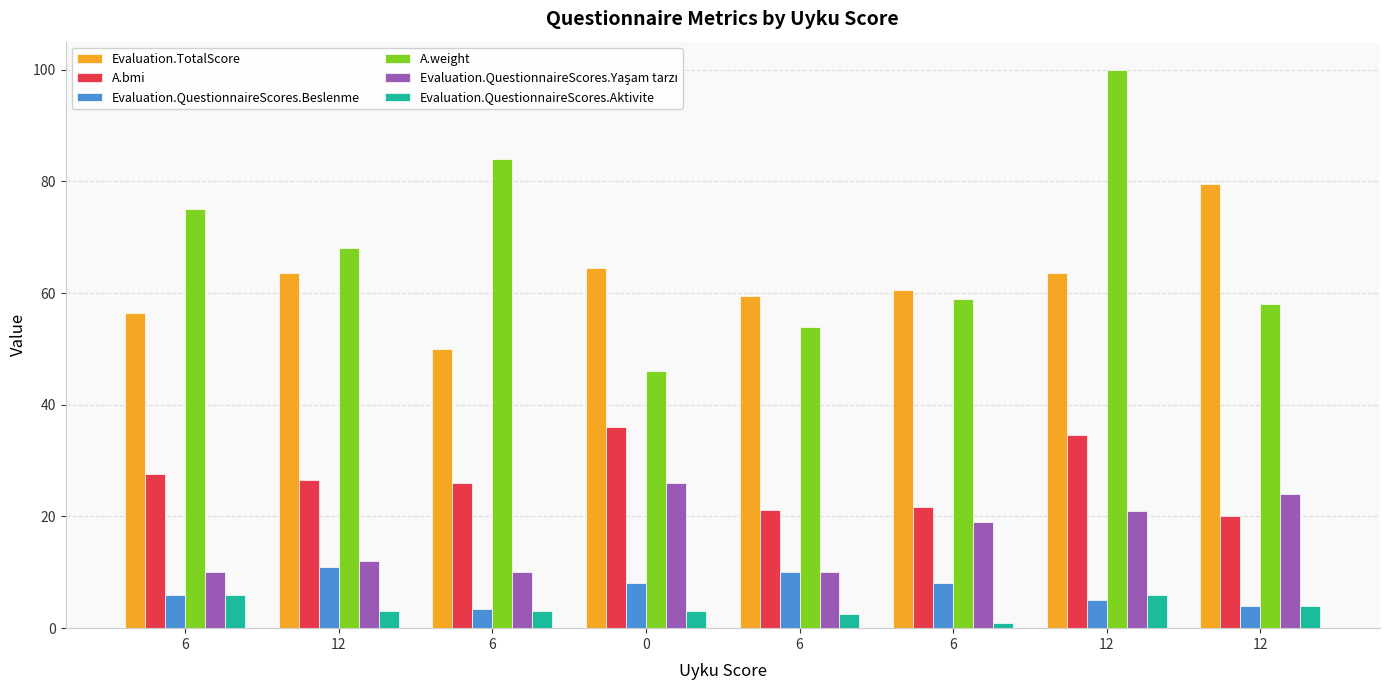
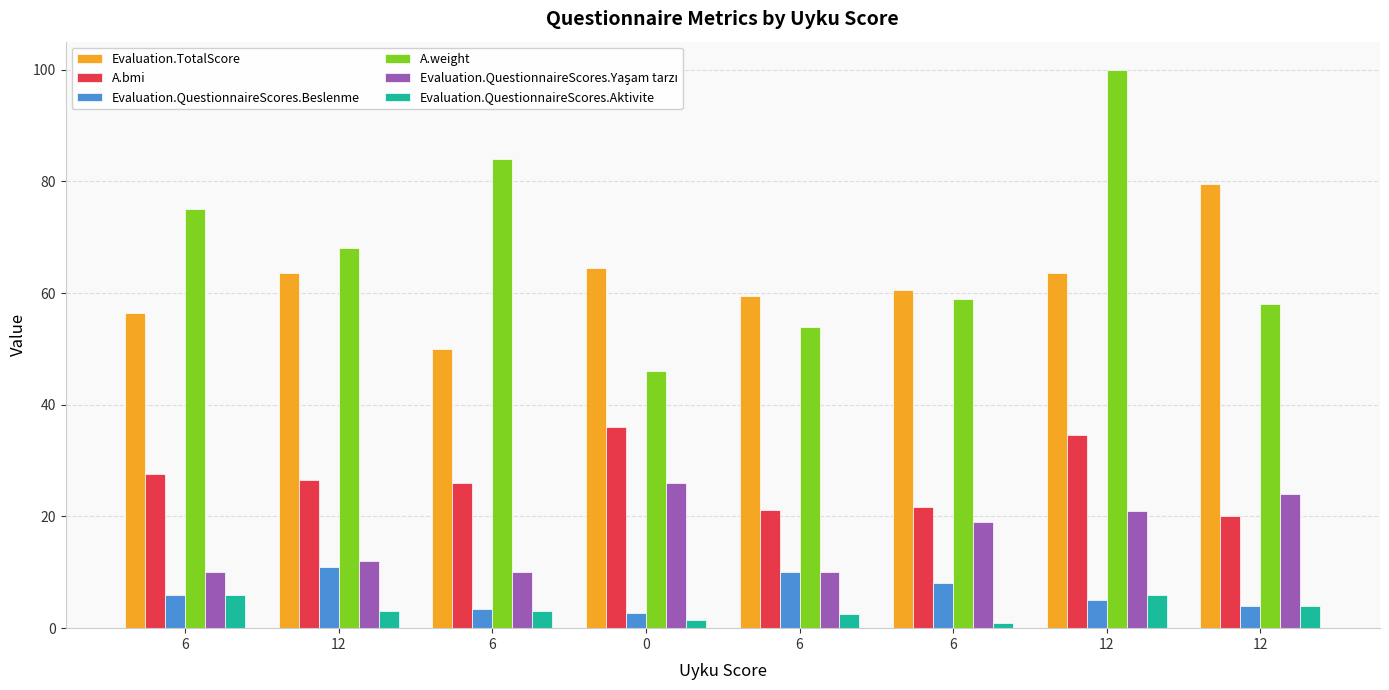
  {
    "Evaluation.TotalScore": {
      "0": 65
    },
    "A.bmi": {
      "0": 36
    },
    "Evaluation.QuestionnaireScores.Beslenme": {
-     "0": 8
+     "0": 3
    },
    "A.weight": {
      "0": 46
    },
    "Evaluation.QuestionnaireScores.Yaşam tarzı": {
      "0": 26
    },
    "Evaluation.QuestionnaireScores.Aktivite": {
-     "0": 3
+     "0": 2
    }
  }
